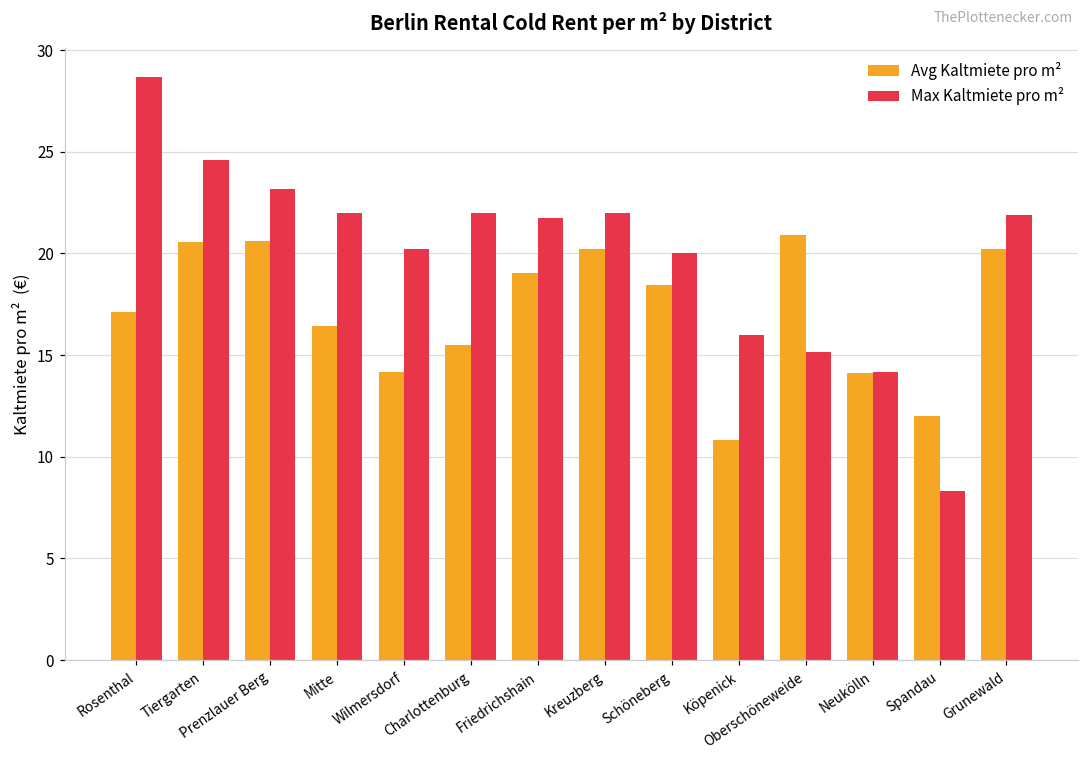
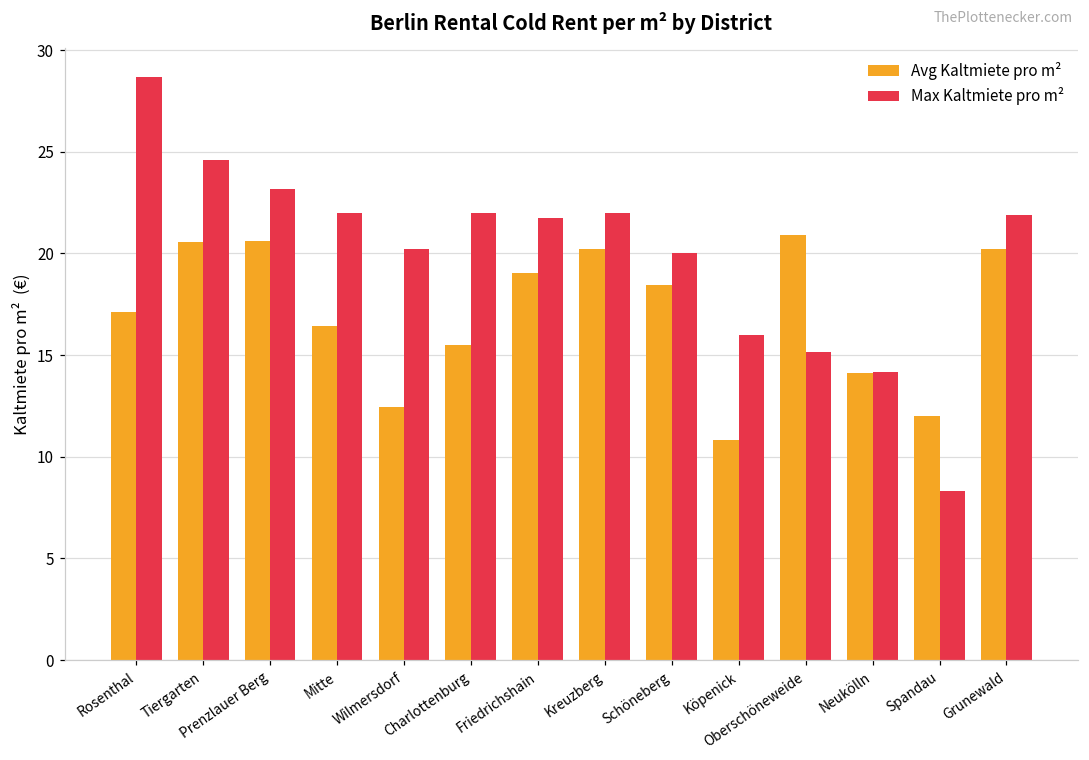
  {
    "Avg Kaltmiete pro m²": {
      "Rosenthal": 17.1,
      "Tiergarten": 20.5,
      "Prenzlauer Berg": 20.6,
      "Mitte": 16.5,
-     "Wilmersdorf": 14.2,
+     "Wilmersdorf": 12.5,
      "Charlottenburg": 15.5,
      "Friedrichshain": 19.1,
      "Kreuzberg": 20.2,
      "Schöneberg": 18.5,
      "Köpenick": 10.8,
      "Oberschöneweide": 20.9,
      "Neukölln": 14.1,
      "Spandau": 12.0,
      "Grunewald": 20.2
    },
    "Max Kaltmiete pro m²": {
      "Rosenthal": 28.7,
      "Tiergarten": 24.6,
      "Prenzlauer Berg": 23.2,
      "Mitte": 22.0,
      "Wilmersdorf": 20.2,
      "Charlottenburg": 22.0,
      "Friedrichshain": 21.7,
      "Kreuzberg": 22.0,
      "Schöneberg": 20.0,
      "Köpenick": 16.0,
      "Oberschöneweide": 15.2,
      "Neukölln": 14.2,
      "Spandau": 8.3,
      "Grunewald": 21.9
    }
  }
